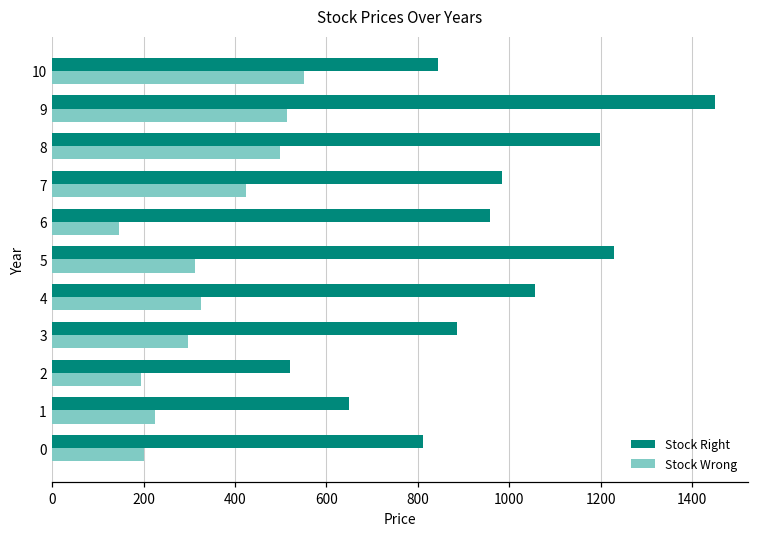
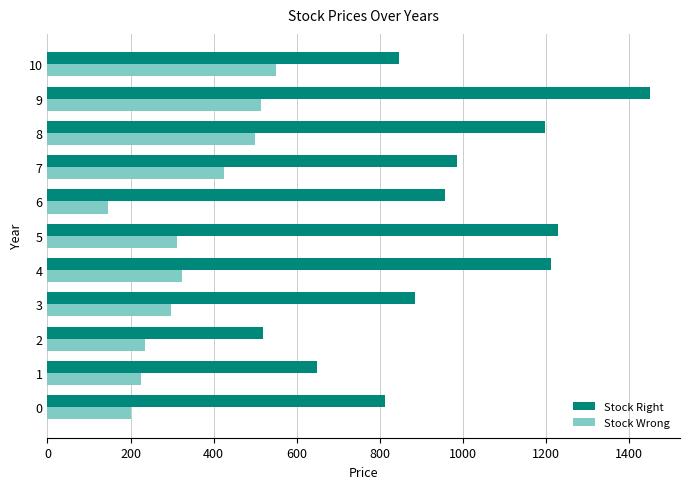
  {
    "Stock Right": {
      "10": 850,
      "9": 1450,
      "8": 1200,
      "7": 990,
      "6": 960,
      "5": 1230,
-     "4": 1060,
+     "4": 1210,
      "3": 890,
      "2": 520,
      "1": 650,
      "0": 810
    },
    "Stock Wrong": {
      "10": 550,
      "9": 510,
      "8": 500,
      "7": 430,
      "6": 150,
      "5": 310,
      "4": 330,
      "3": 300,
-     "2": 190,
+     "2": 240,
      "1": 230,
      "0": 200
    }
  }
